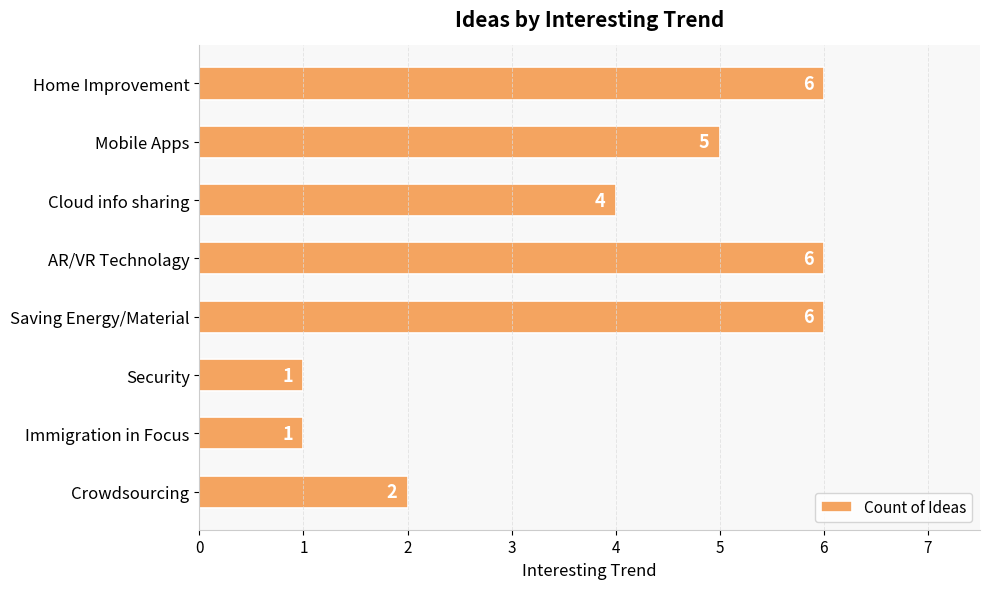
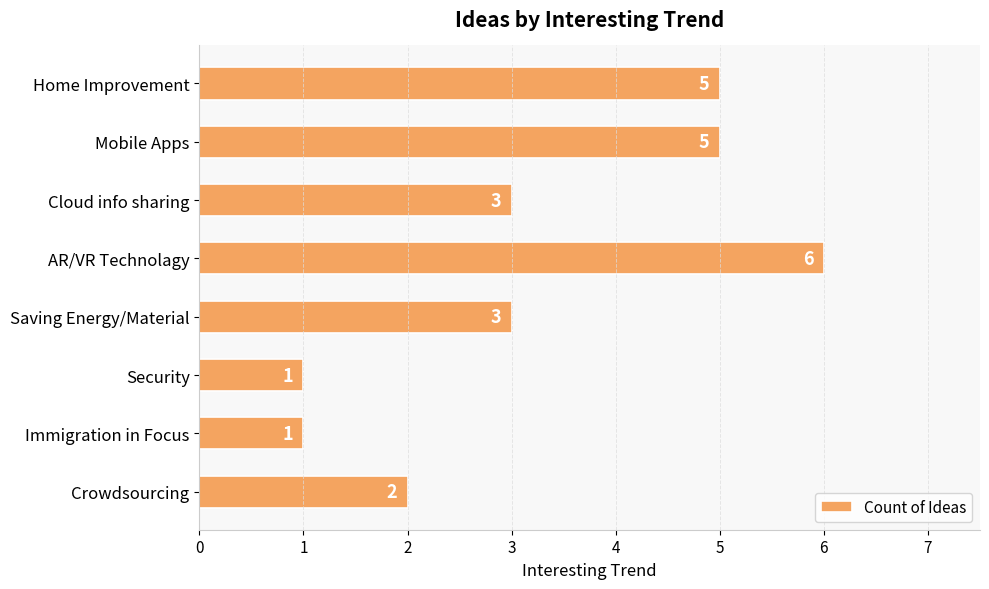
  {
-   "Home Improvement": 6,
+   "Home Improvement": 5,
    "Mobile Apps": 5,
-   "Cloud info sharing": 4,
+   "Cloud info sharing": 3,
    "AR/VR Technolagy": 6,
-   "Saving Energy/Material": 6,
+   "Saving Energy/Material": 3,
    "Security": 1,
    "Immigration in Focus": 1,
    "Crowdsourcing": 2
  }
